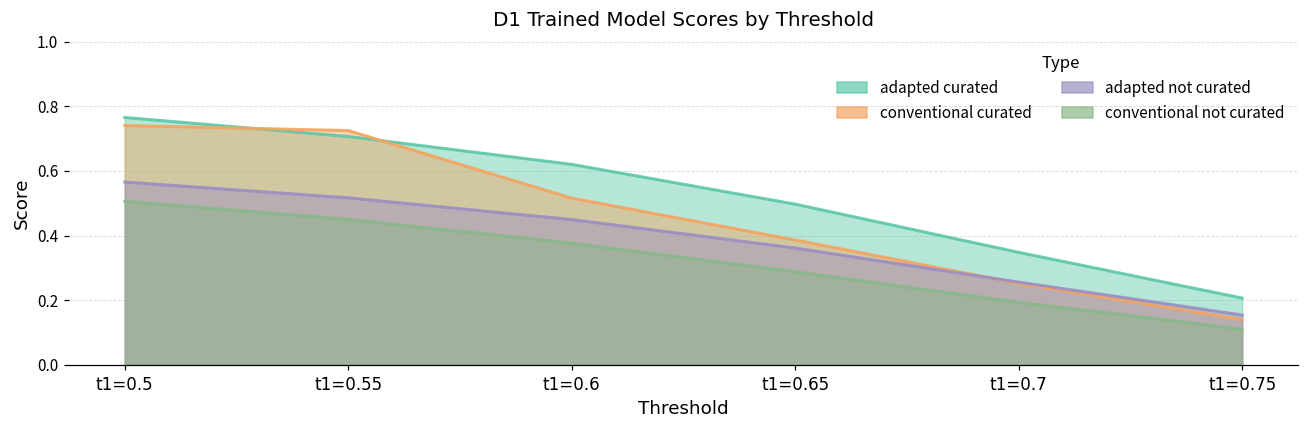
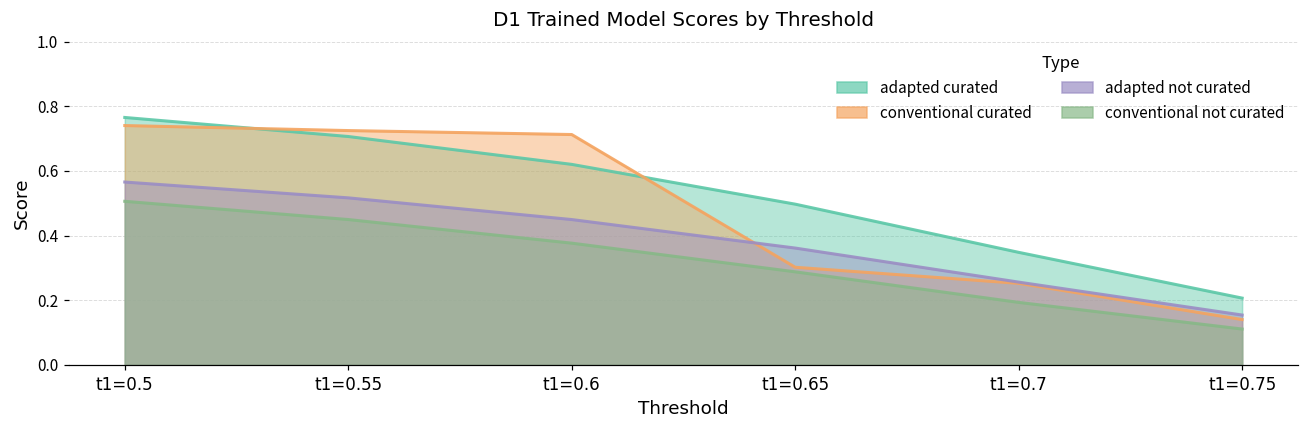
  {
    "conventional curated": {
      "t1=0.5": 0.74,
      "t1=0.55": 0.72,
-     "t1=0.6": 0.52,
-     "t1=0.65": 0.39,
+     "t1=0.6": 0.71,
+     "t1=0.65": 0.30,
      "t1=0.75": 0.14
    }
  }
